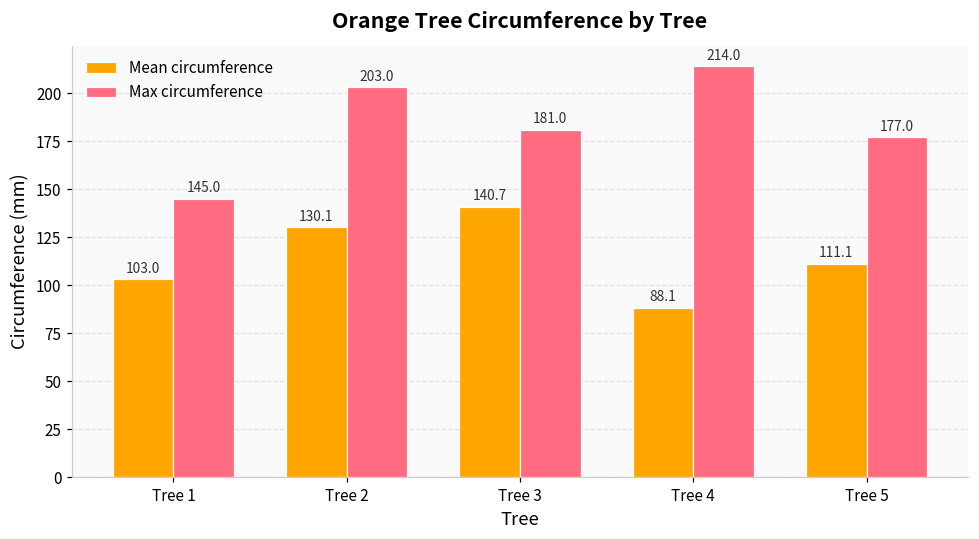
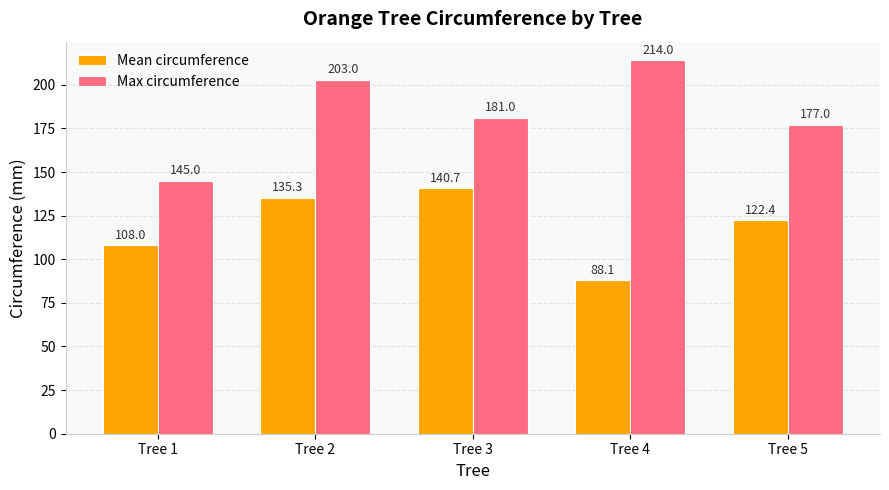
  {
    "Mean circumference": {
-     "Tree 1": 103.0,
-     "Tree 2": 130.1,
+     "Tree 1": 108.0,
+     "Tree 2": 135.3,
      "Tree 3": 140.7,
      "Tree 4": 88.1,
-     "Tree 5": 111.1
+     "Tree 5": 122.4
    },
    "Max circumference": {
      "Tree 1": 145.0,
      "Tree 2": 203.0,
      "Tree 3": 181.0,
      "Tree 4": 214.0,
      "Tree 5": 177.0
    }
  }
